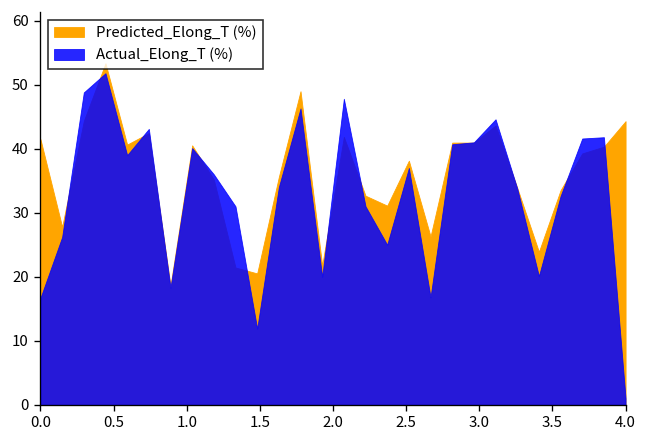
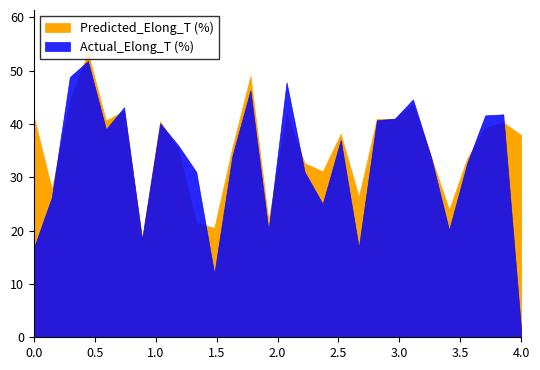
  {
    "Predicted_Elong_T (%)": {
      "0.0": 41,
-     "4.0": 44
+     "4.0": 38
    },
    "Actual_Elong_T (%)": {
      "0.0": 17,
      "4.0": 1
    }
  }
